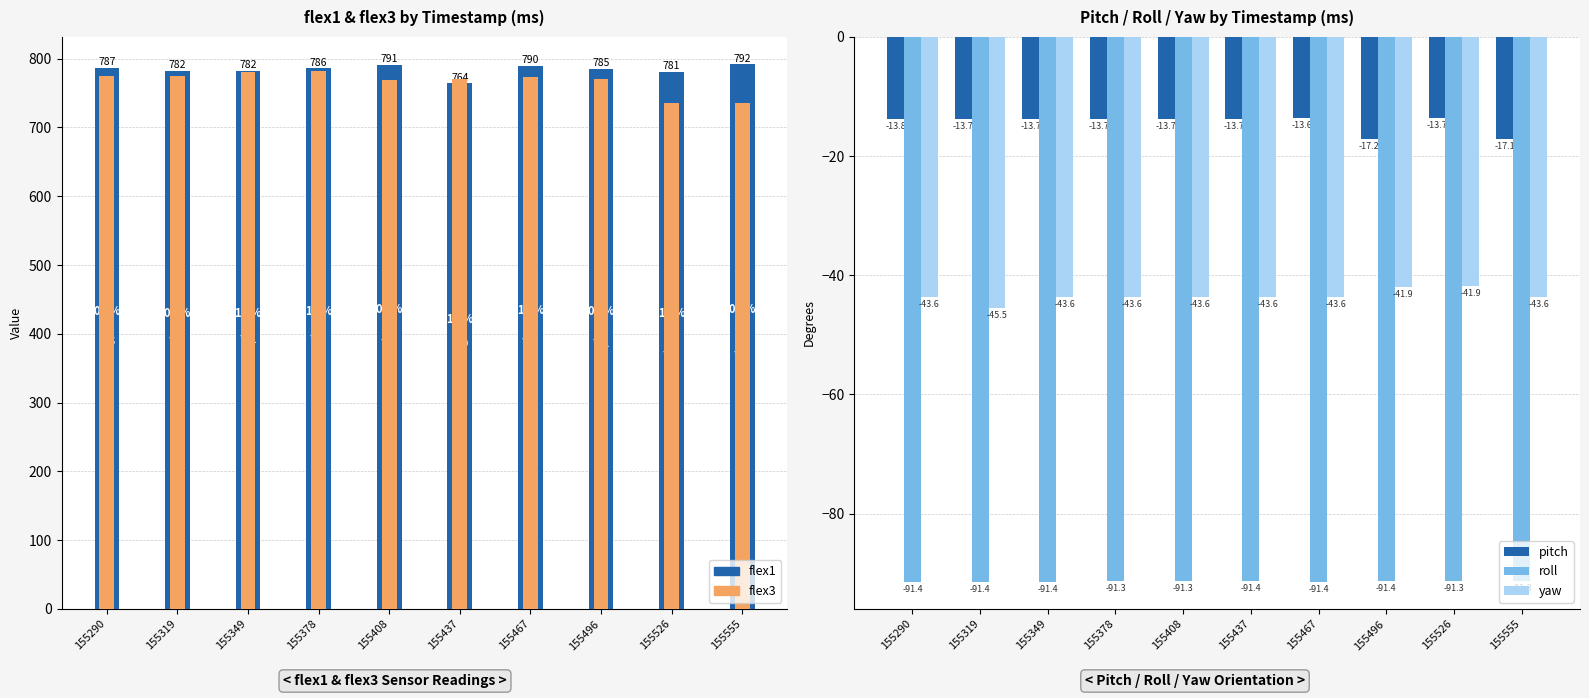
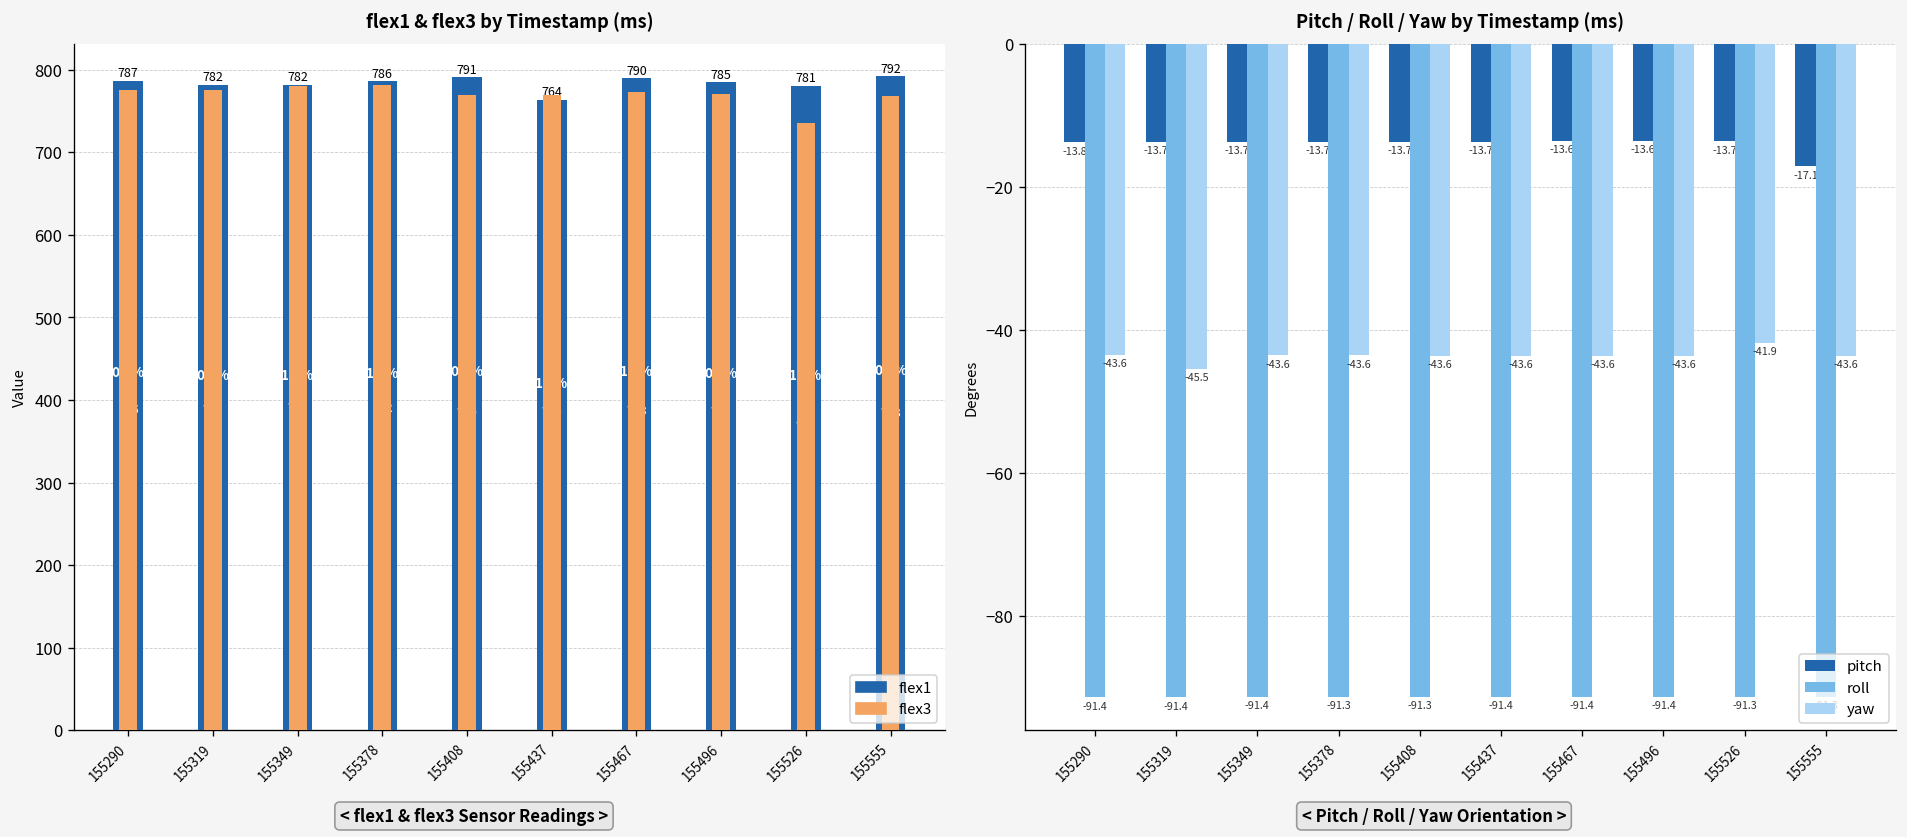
  {
    "flex1 & flex3 by Timestamp (ms)": {
      "flex1": {
        "155290": 787,
        "155319": 782,
        "155349": 782,
        "155378": 786,
        "155408": 791,
        "155467": 790,
        "155496": 785,
        "155526": 781,
        "155555": 792
      },
      "flex3": {
        "155349": 781,
        "155437": 770,
-       "155555": 735
+       "155555": 768
      }
    },
    "Pitch / Roll / Yaw by Timestamp (ms)": {
      "pitch": {
        "155290": -13.8,
        "155319": -13.7,
        "155349": -13.7,
        "155378": -13.7,
        "155408": -13.7,
        "155437": -13.7,
        "155467": -13.6,
-       "155496": -17.2,
+       "155496": -13.6,
        "155526": -13.7,
        "155555": -17.1
      },
      "roll": {
        "155290": -91.4,
        "155319": -91.4,
        "155349": -91.4,
        "155378": -91.3,
        "155408": -91.3,
        "155437": -91.4,
        "155467": -91.4,
        "155496": -91.4,
        "155526": -91.3
      },
      "yaw": {
        "155290": -43.6,
        "155319": -45.5,
        "155349": -43.6,
        "155378": -43.6,
        "155408": -43.6,
        "155437": -43.6,
        "155467": -43.6,
-       "155496": -41.9,
+       "155496": -43.6,
        "155526": -41.9,
        "155555": -43.6
      }
    }
  }
